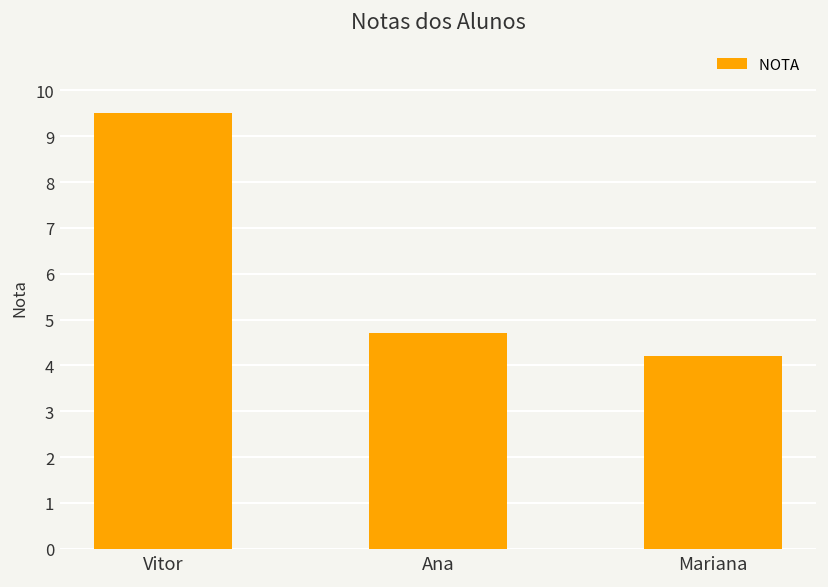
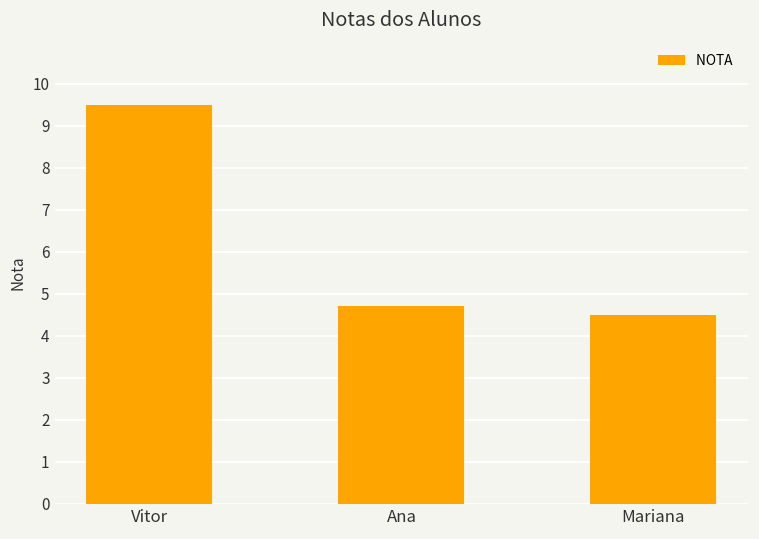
  {
    "Vitor": 9.5,
    "Ana": 4.7,
-   "Mariana": 4.2
+   "Mariana": 4.5
  }
